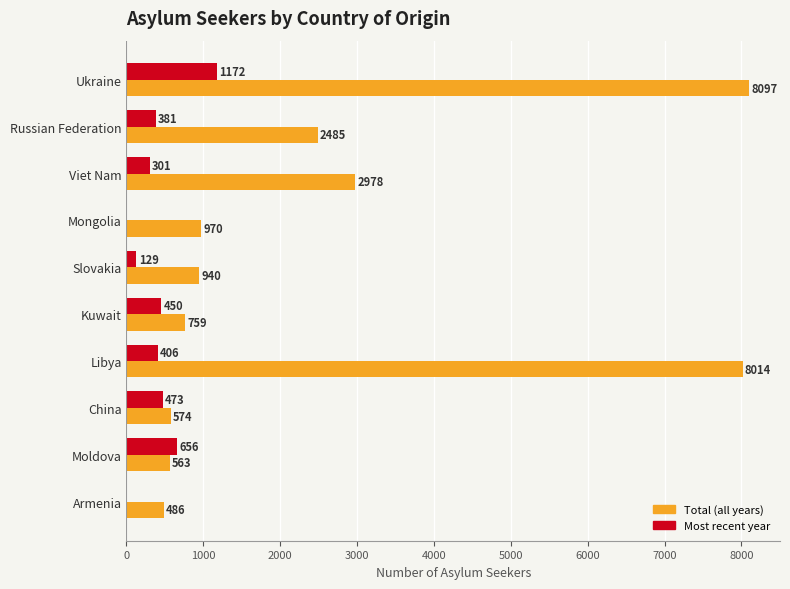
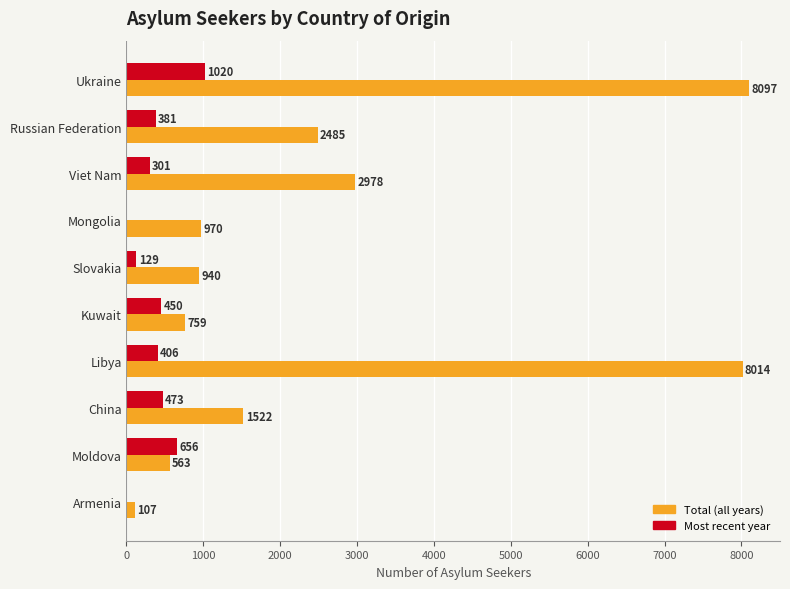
  {
    "Total (all years)": {
      "Ukraine": 8097,
      "Russian Federation": 2485,
      "Viet Nam": 2978,
      "Mongolia": 970,
      "Slovakia": 940,
      "Kuwait": 759,
      "Libya": 8014,
-     "China": 574,
+     "China": 1522,
      "Moldova": 563,
-     "Armenia": 486
+     "Armenia": 107
    },
    "Most recent year": {
-     "Ukraine": 1172,
+     "Ukraine": 1020,
      "Russian Federation": 381,
      "Viet Nam": 301,
      "Slovakia": 129,
      "Kuwait": 450,
      "Libya": 406,
      "China": 473,
      "Moldova": 656
    }
  }
